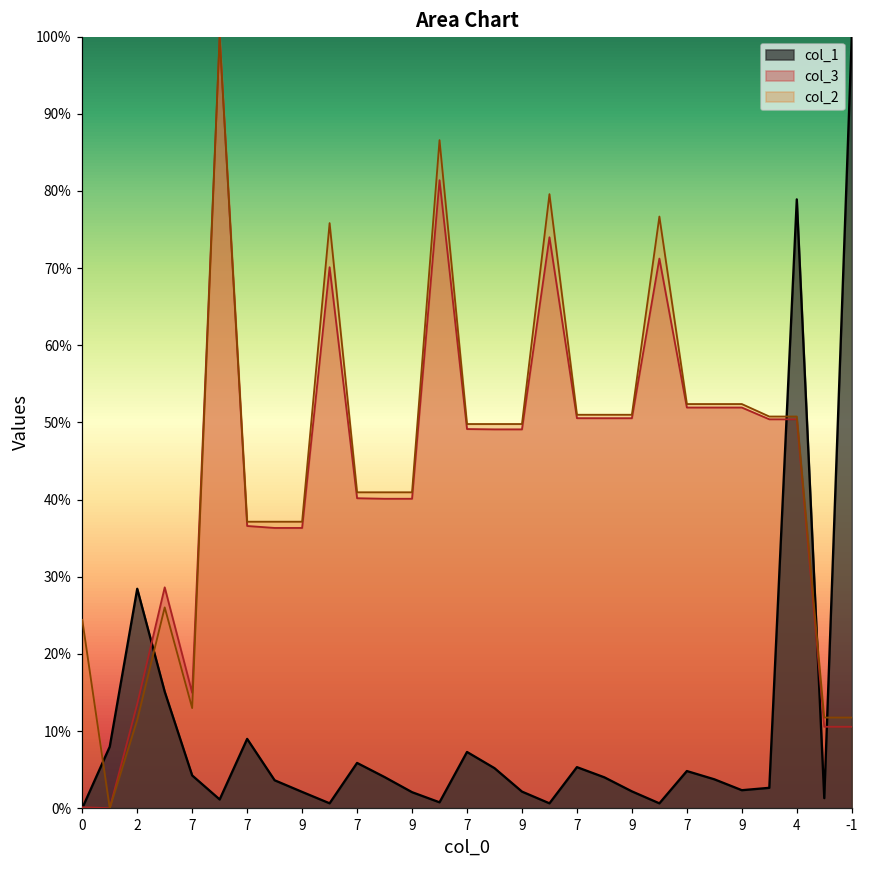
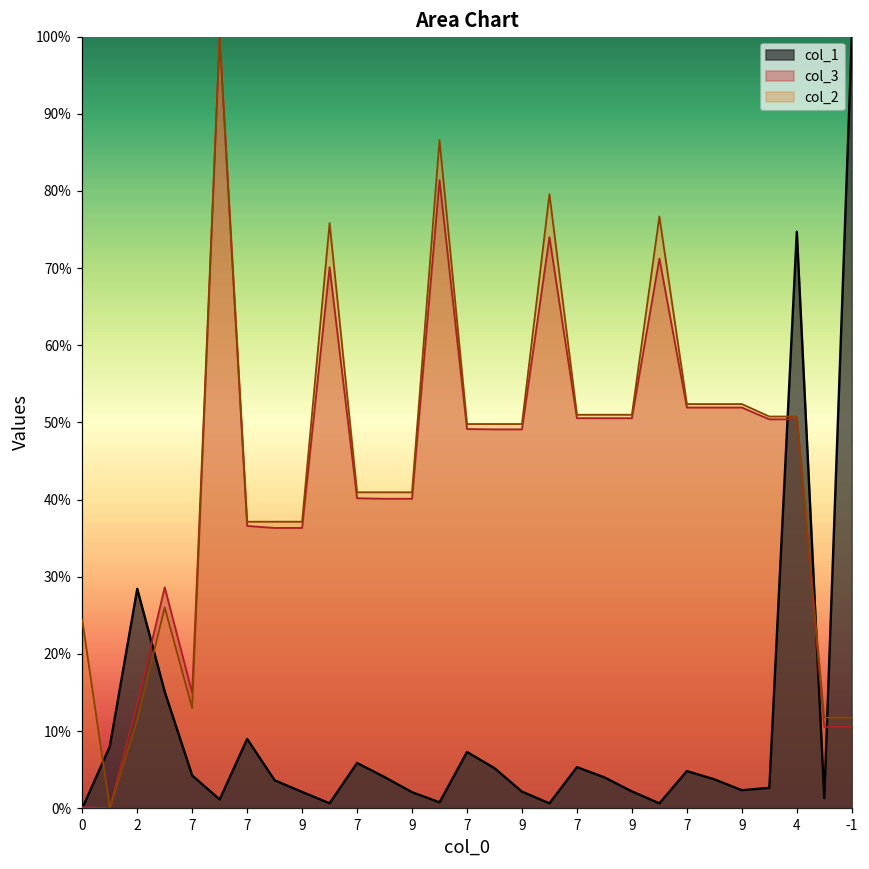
  {
    "col_1": {
      "2": "28%",
-     "4": "79%",
+     "4": "75%",
      "-1": "100%"
    }
  }
